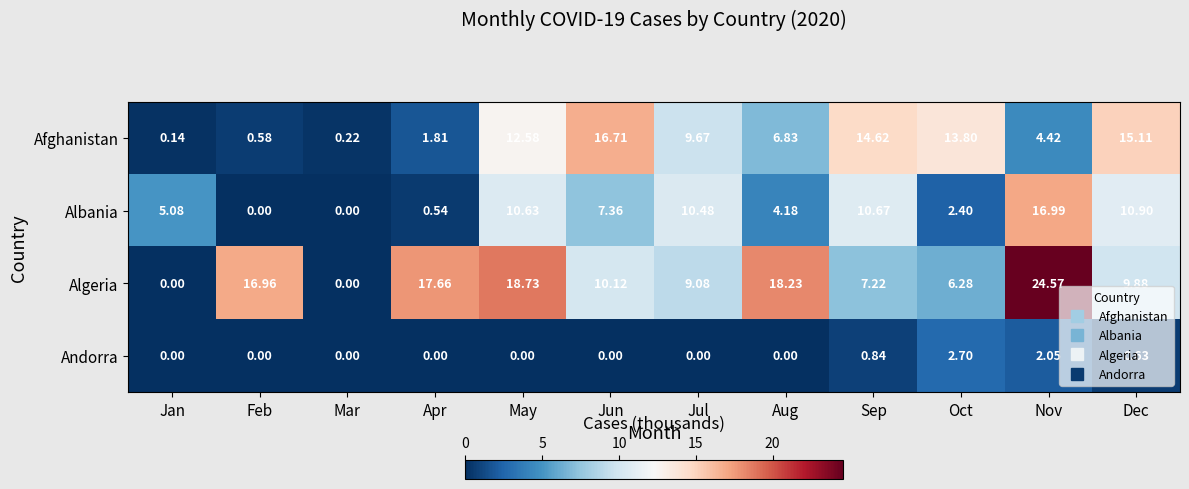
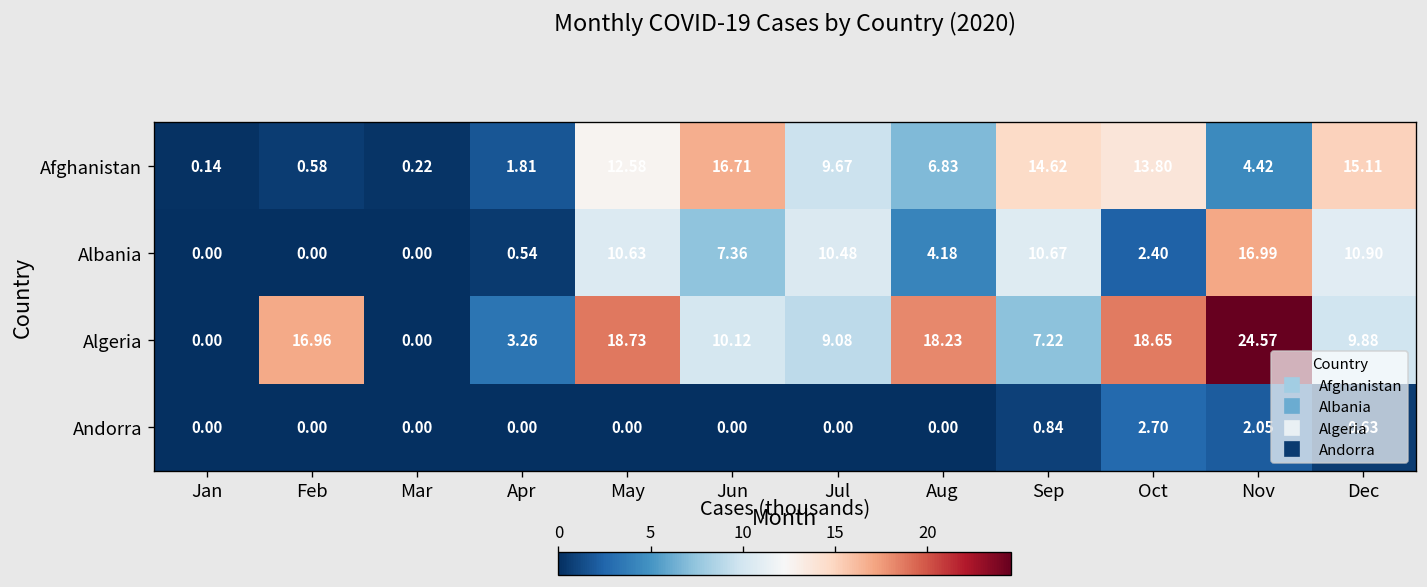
  {
    "Afghanistan": {
      "Jan": 0.14,
      "Feb": 0.58,
      "Mar": 0.22,
      "Apr": 1.81,
      "Jun": 16.71,
      "Jul": 9.67,
      "Aug": 6.83,
      "Sep": 14.62,
      "Nov": 4.42,
      "Dec": 15.11
    },
    "Albania": {
-     "Jan": 5.08,
+     "Jan": 0.00,
      "Feb": 0.00,
      "Mar": 0.00,
      "Apr": 0.54,
      "Jun": 7.36,
      "Aug": 4.18,
      "Oct": 2.40,
      "Nov": 16.99
    },
    "Algeria": {
      "Jan": 0.00,
      "Feb": 16.96,
      "Mar": 0.00,
-     "Apr": 17.66,
+     "Apr": 3.26,
      "May": 18.73,
      "Jul": 9.08,
      "Aug": 18.23,
      "Sep": 7.22,
-     "Oct": 6.28
+     "Oct": 18.65
    },
    "Andorra": {
      "Jan": 0.00,
      "Feb": 0.00,
      "Mar": 0.00,
      "Apr": 0.00,
      "May": 0.00,
      "Jun": 0.00,
      "Jul": 0.00,
      "Aug": 0.00,
      "Sep": 0.84,
      "Oct": 2.70
    }
  }
